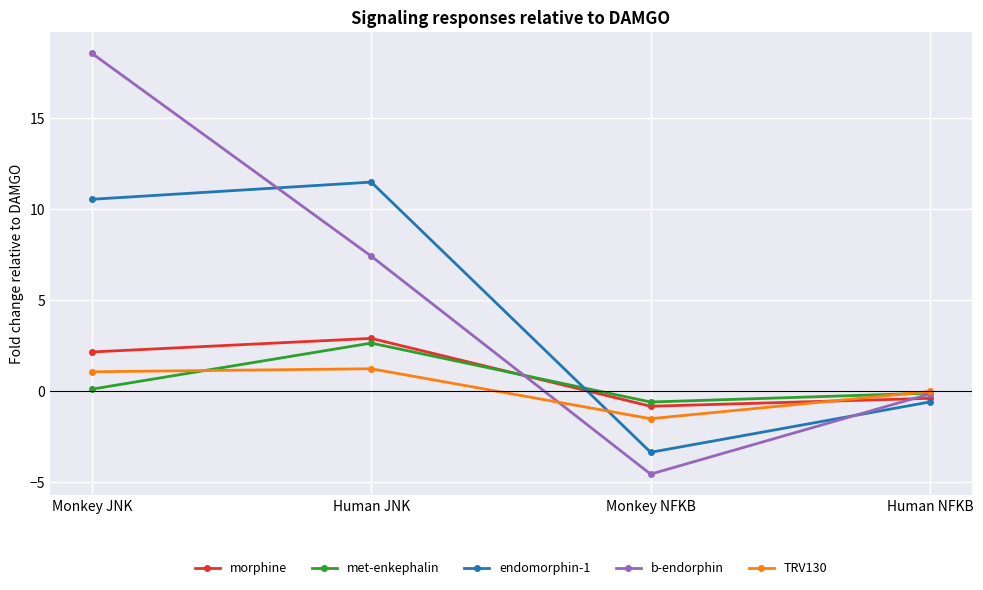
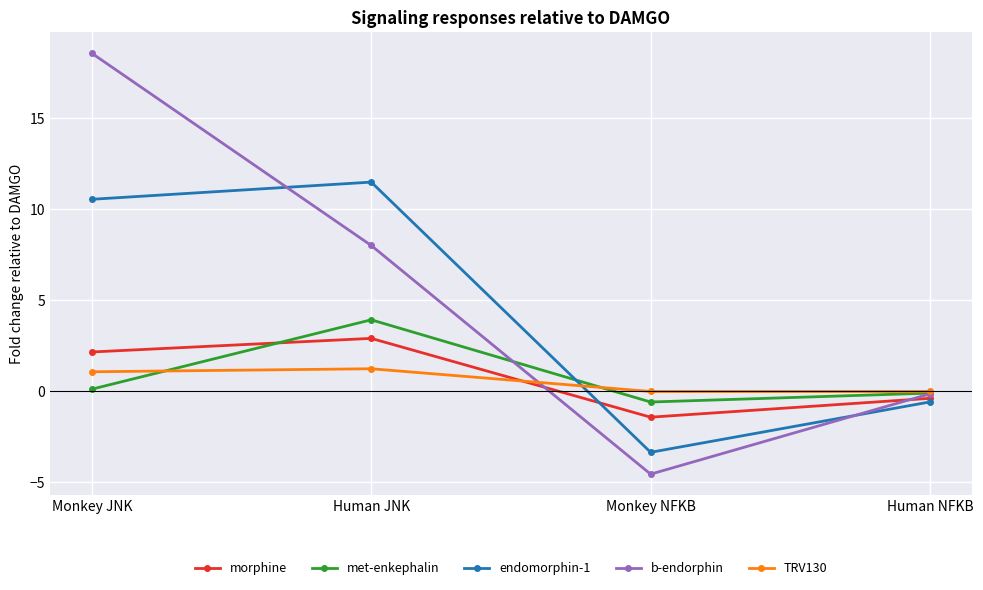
  {
    "morphine": {
      "Monkey JNK": 2.2,
      "Human JNK": 2.9,
-     "Monkey NFKB": -0.8,
+     "Monkey NFKB": -1.4,
      "Human NFKB": -0.4
    },
    "met-enkephalin": {
      "Monkey JNK": 0.1,
-     "Human JNK": 2.7,
+     "Human JNK": 3.9,
      "Monkey NFKB": -0.6
    },
    "endomorphin-1": {
      "Monkey JNK": 10.6,
      "Human JNK": 11.5,
      "Monkey NFKB": -3.3,
      "Human NFKB": -0.6
    },
    "b-endorphin": {
      "Monkey JNK": 18.6,
-     "Human JNK": 7.4,
+     "Human JNK": 8.0,
      "Monkey NFKB": -4.5
    },
    "TRV130": {
      "Monkey JNK": 1.1,
      "Human JNK": 1.2,
-     "Monkey NFKB": -1.5
+     "Monkey NFKB": 0.0
    }
  }
